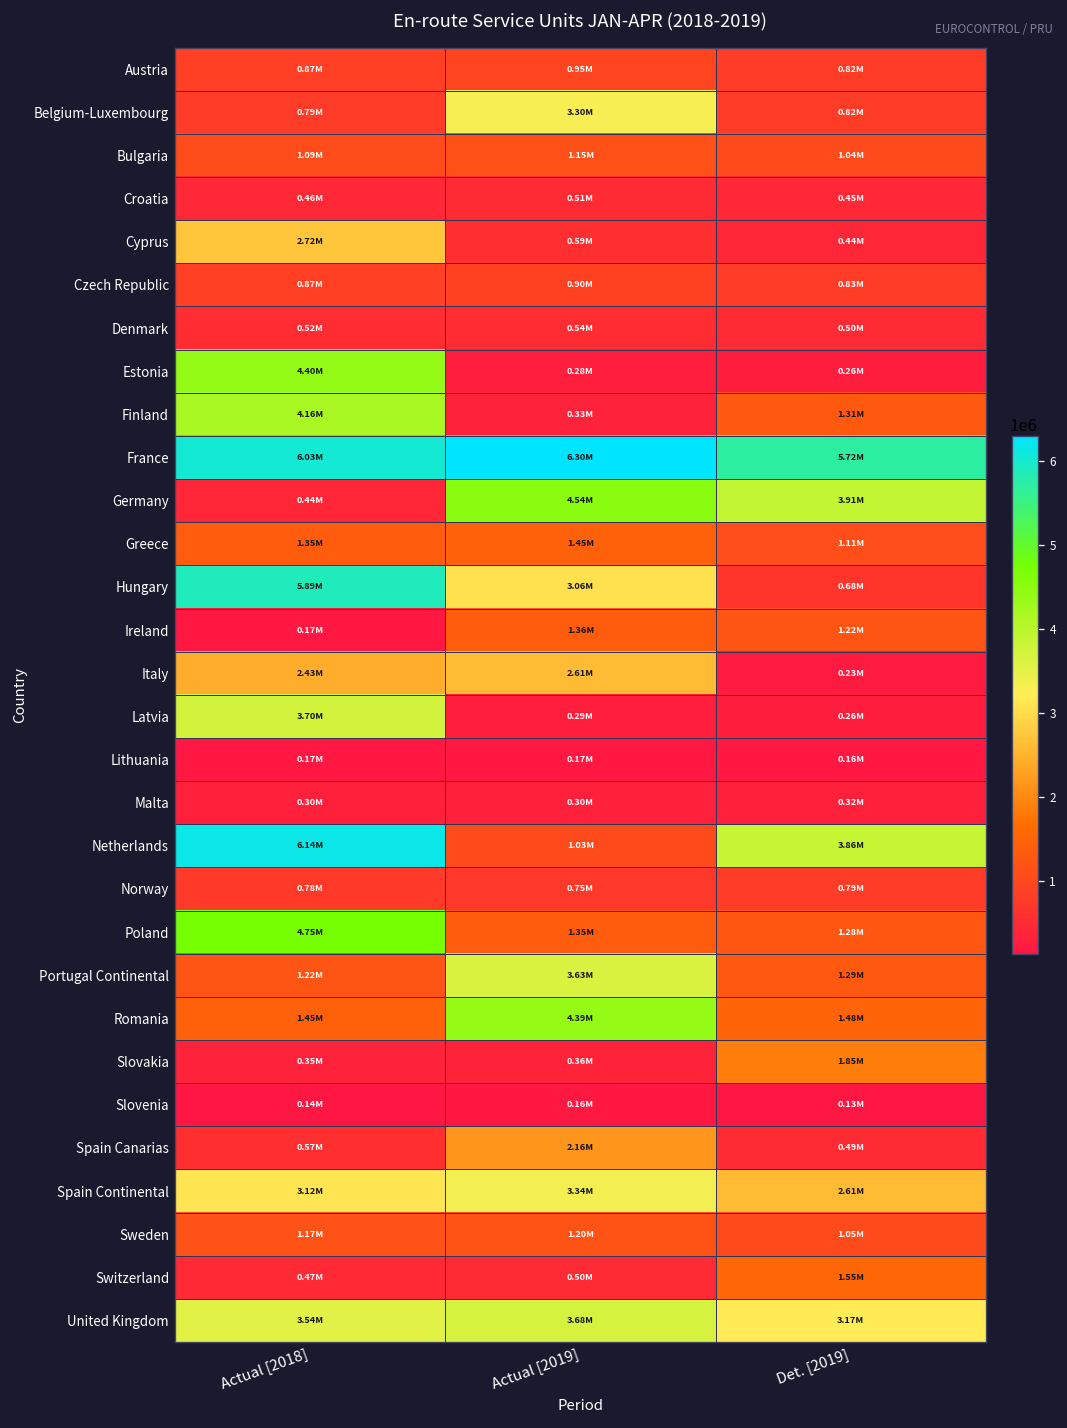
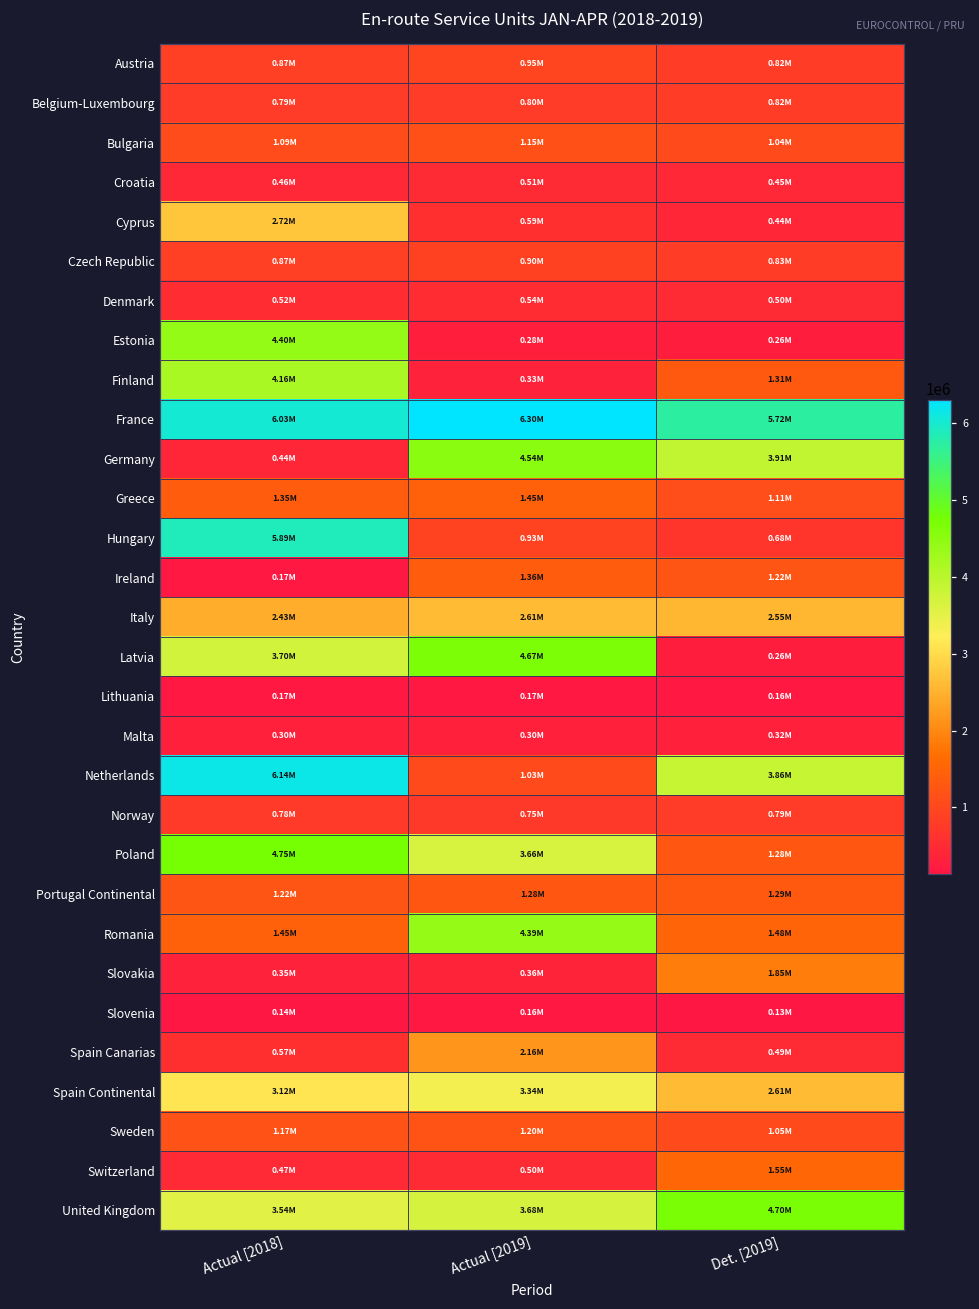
  {
    "Austria": {
      "Actual [2018]": "0.87M",
      "Actual [2019]": "0.95M",
      "Det. [2019]": "0.82M"
    },
    "Belgium-Luxembourg": {
      "Actual [2018]": "0.79M",
-     "Actual [2019]": "3.30M",
+     "Actual [2019]": "0.80M",
      "Det. [2019]": "0.82M"
    },
    "Bulgaria": {
      "Actual [2018]": "1.09M",
      "Actual [2019]": "1.15M",
      "Det. [2019]": "1.04M"
    },
    "Croatia": {
      "Actual [2018]": "0.46M",
      "Actual [2019]": "0.51M",
      "Det. [2019]": "0.45M"
    },
    "Cyprus": {
      "Actual [2018]": "2.72M",
      "Actual [2019]": "0.59M",
      "Det. [2019]": "0.44M"
    },
    "Czech Republic": {
      "Actual [2018]": "0.87M",
      "Actual [2019]": "0.90M",
      "Det. [2019]": "0.83M"
    },
    "Denmark": {
      "Actual [2018]": "0.52M",
      "Actual [2019]": "0.54M",
      "Det. [2019]": "0.50M"
    },
    "Estonia": {
      "Actual [2018]": "4.40M",
      "Actual [2019]": "0.28M",
      "Det. [2019]": "0.26M"
    },
    "Finland": {
      "Actual [2018]": "4.16M",
      "Actual [2019]": "0.33M",
      "Det. [2019]": "1.31M"
    },
    "France": {
      "Actual [2018]": "6.03M",
      "Actual [2019]": "6.30M",
      "Det. [2019]": "5.72M"
    },
    "Germany": {
      "Actual [2018]": "0.44M",
      "Actual [2019]": "4.54M",
      "Det. [2019]": "3.91M"
    },
    "Greece": {
      "Actual [2018]": "1.35M",
      "Actual [2019]": "1.45M",
      "Det. [2019]": "1.11M"
    },
    "Hungary": {
      "Actual [2018]": "5.89M",
-     "Actual [2019]": "3.06M",
+     "Actual [2019]": "0.93M",
      "Det. [2019]": "0.68M"
    },
    "Ireland": {
      "Actual [2018]": "0.17M",
      "Actual [2019]": "1.36M",
      "Det. [2019]": "1.22M"
    },
    "Italy": {
      "Actual [2018]": "2.43M",
      "Actual [2019]": "2.61M",
-     "Det. [2019]": "0.23M"
+     "Det. [2019]": "2.55M"
    },
    "Latvia": {
      "Actual [2018]": "3.70M",
-     "Actual [2019]": "0.29M",
+     "Actual [2019]": "4.67M",
      "Det. [2019]": "0.26M"
    },
    "Lithuania": {
      "Actual [2018]": "0.17M",
      "Actual [2019]": "0.17M",
      "Det. [2019]": "0.16M"
    },
    "Malta": {
      "Actual [2018]": "0.30M",
      "Actual [2019]": "0.30M",
      "Det. [2019]": "0.32M"
    },
    "Netherlands": {
      "Actual [2018]": "6.14M",
      "Actual [2019]": "1.03M",
      "Det. [2019]": "3.86M"
    },
    "Norway": {
      "Actual [2018]": "0.78M",
      "Actual [2019]": "0.75M",
      "Det. [2019]": "0.79M"
    },
    "Poland": {
      "Actual [2018]": "4.75M",
-     "Actual [2019]": "1.35M",
+     "Actual [2019]": "3.66M",
      "Det. [2019]": "1.28M"
    },
    "Portugal Continental": {
      "Actual [2018]": "1.22M",
-     "Actual [2019]": "3.63M",
+     "Actual [2019]": "1.28M",
      "Det. [2019]": "1.29M"
    },
    "Romania": {
      "Actual [2018]": "1.45M",
      "Actual [2019]": "4.39M",
      "Det. [2019]": "1.48M"
    },
    "Slovakia": {
      "Actual [2018]": "0.35M",
      "Actual [2019]": "0.36M",
      "Det. [2019]": "1.85M"
    },
    "Slovenia": {
      "Actual [2018]": "0.14M",
      "Actual [2019]": "0.16M",
      "Det. [2019]": "0.13M"
    },
    "Spain Canarias": {
      "Actual [2018]": "0.57M",
      "Actual [2019]": "2.16M",
      "Det. [2019]": "0.49M"
    },
    "Spain Continental": {
      "Actual [2018]": "3.12M",
      "Actual [2019]": "3.34M",
      "Det. [2019]": "2.61M"
    },
    "Sweden": {
      "Actual [2018]": "1.17M",
      "Actual [2019]": "1.20M",
      "Det. [2019]": "1.05M"
    },
    "Switzerland": {
      "Actual [2018]": "0.47M",
      "Actual [2019]": "0.50M",
      "Det. [2019]": "1.55M"
    },
    "United Kingdom": {
      "Actual [2018]": "3.54M",
      "Actual [2019]": "3.68M",
-     "Det. [2019]": "3.17M"
+     "Det. [2019]": "4.70M"
    }
  }
